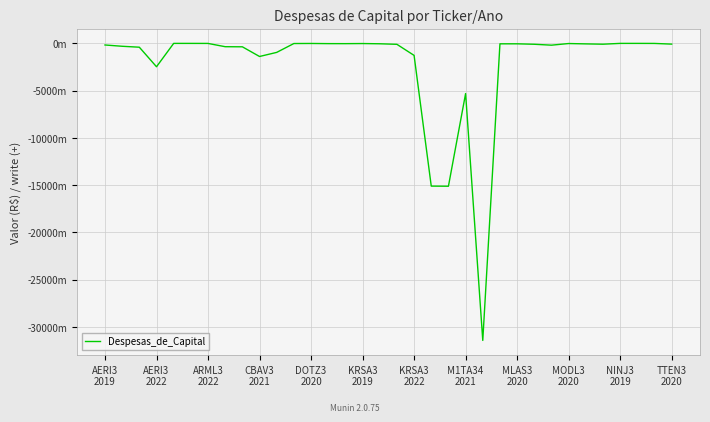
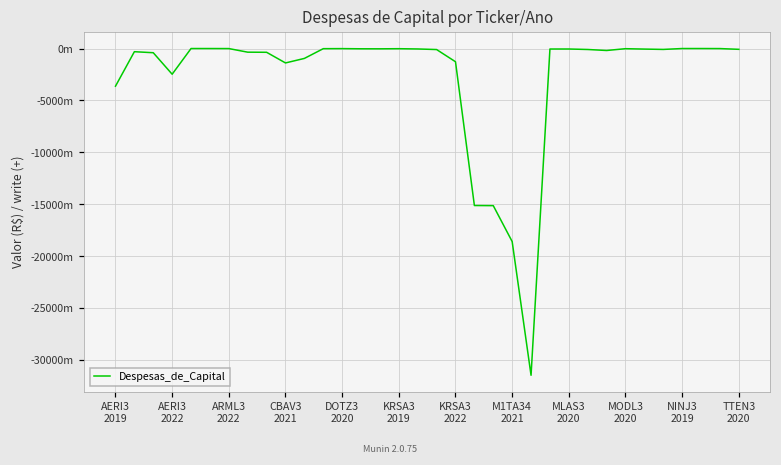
  {
-   "AERI3 2019": "0m",
+   "AERI3 2019": "-4000m",
    "AERI3 2022": "-2000m",
    "ARML3 2022": "0m",
    "CBAV3 2021": "-1000m",
    "DOTZ3 2020": "0m",
    "KRSA3 2019": "0m",
    "KRSA3 2022": "-1000m",
-   "M1TA34 2021": "-5000m",
+   "M1TA34 2021": "-19000m",
    "MLAS3 2020": "0m",
    "MODL3 2020": "0m",
    "NINJ3 2019": "0m",
    "TTEN3 2020": "0m"
  }
